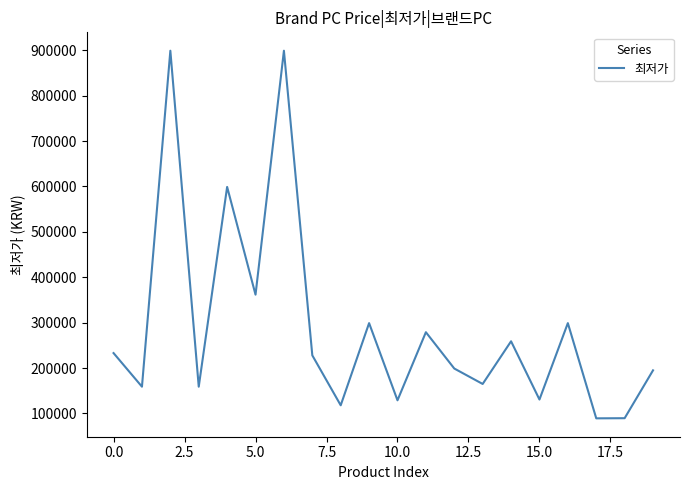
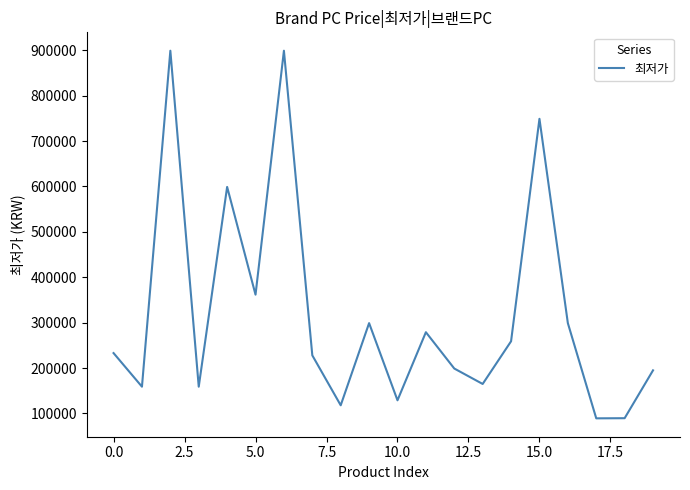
  {
    "0.0": 230000,
    "5.0": 360000,
    "10.0": 130000,
-   "15.0": 130000
+   "15.0": 750000
  }
